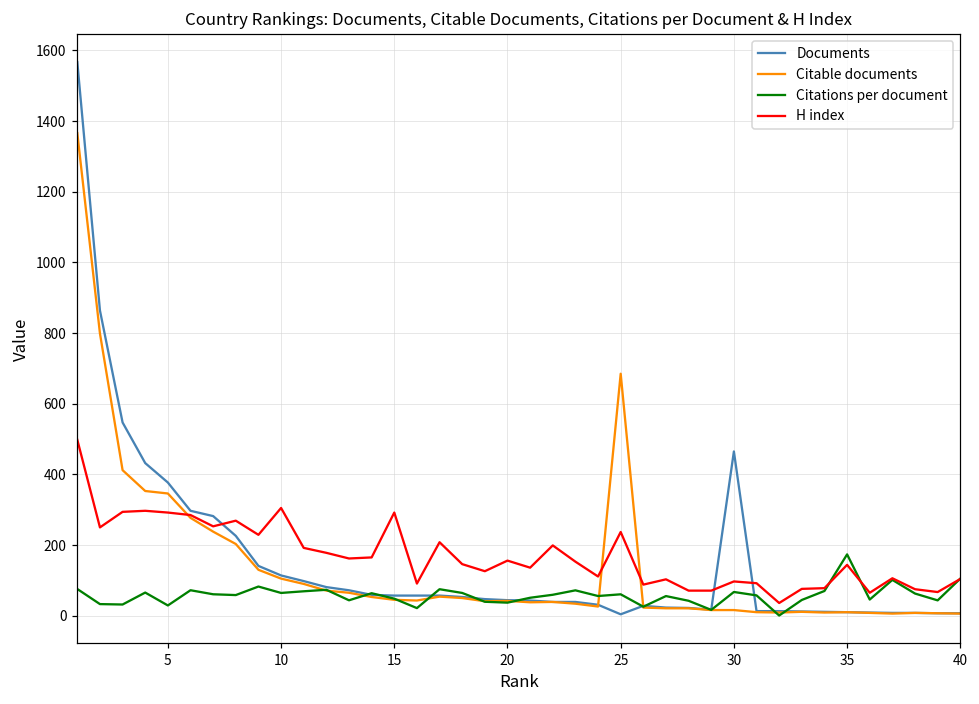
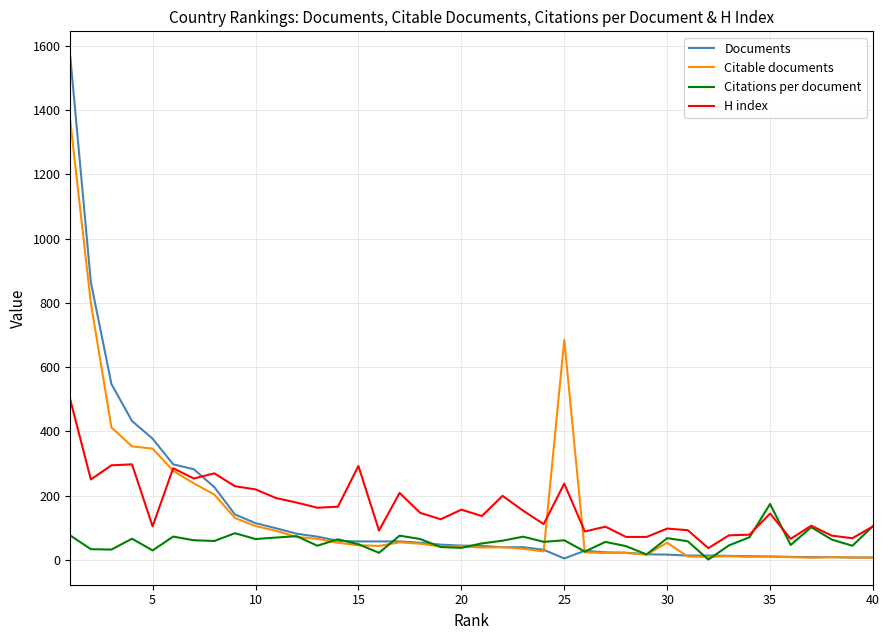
  {
    "Documents": {
      "5": 380,
      "10": 110,
      "15": 60,
      "25": 0,
-     "30": 470
+     "30": 20
    },
    "Citable documents": {
      "5": 350,
      "10": 110,
      "25": 690,
-     "30": 20
+     "30": 50
    },
    "Citations per document": {
      "5": 30,
      "10": 60,
      "25": 60,
      "30": 70,
      "35": 170
    },
    "H index": {
-     "5": 290,
-     "10": 310,
+     "5": 100,
+     "10": 220,
      "15": 290,
      "20": 160,
      "25": 240,
      "30": 100,
      "35": 140
    }
  }
